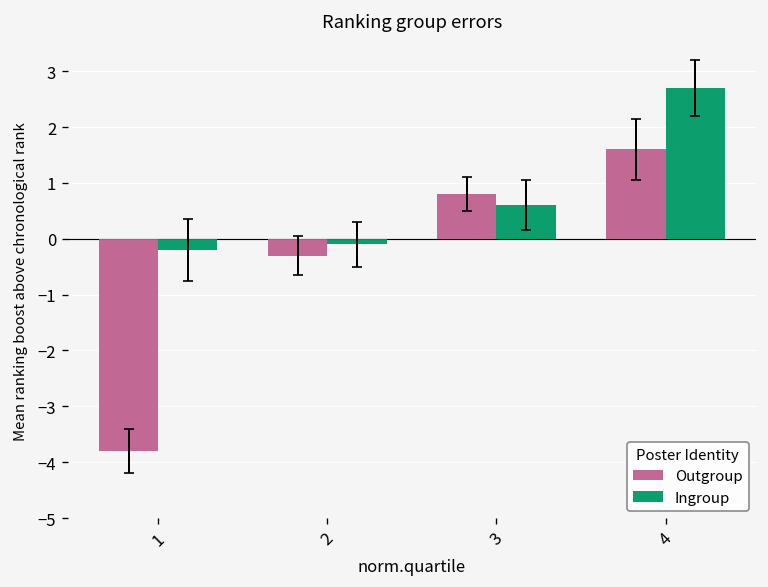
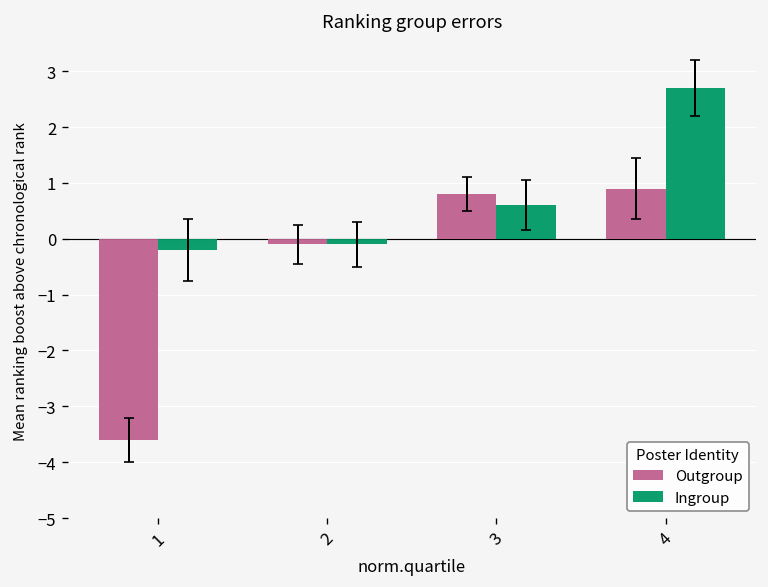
  {
    "Outgroup": {
-     "1": -3.8,
-     "2": -0.3,
+     "1": -3.6,
+     "2": -0.1,
      "3": 0.8,
-     "4": 1.6
+     "4": 0.9
    },
    "Ingroup": {
      "1": -0.2,
      "2": -0.1,
      "3": 0.6,
      "4": 2.7
    }
  }
